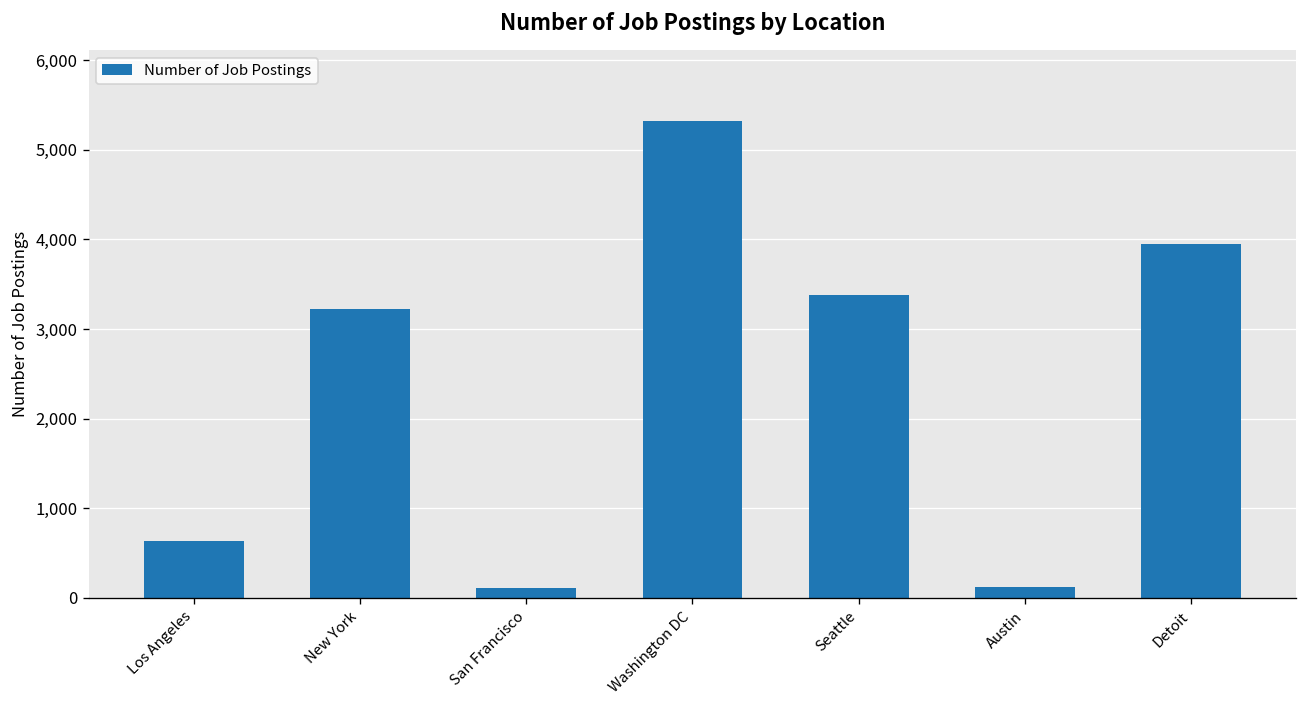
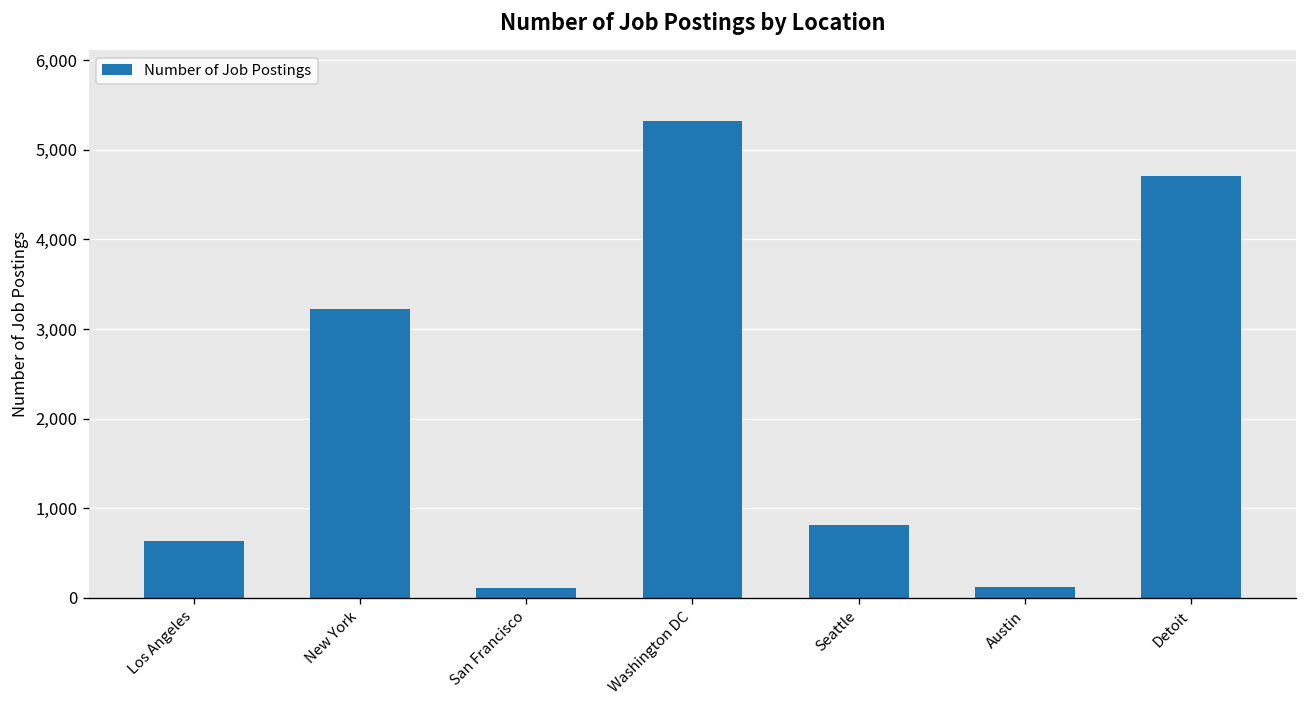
  {
    "Los Angeles": "600",
    "New York": "3,200",
    "San Francisco": "100",
    "Washington DC": "5,300",
-   "Seattle": "3,400",
+   "Seattle": "800",
    "Austin": "100",
-   "Detoit": "3,900"
+   "Detoit": "4,700"
  }
